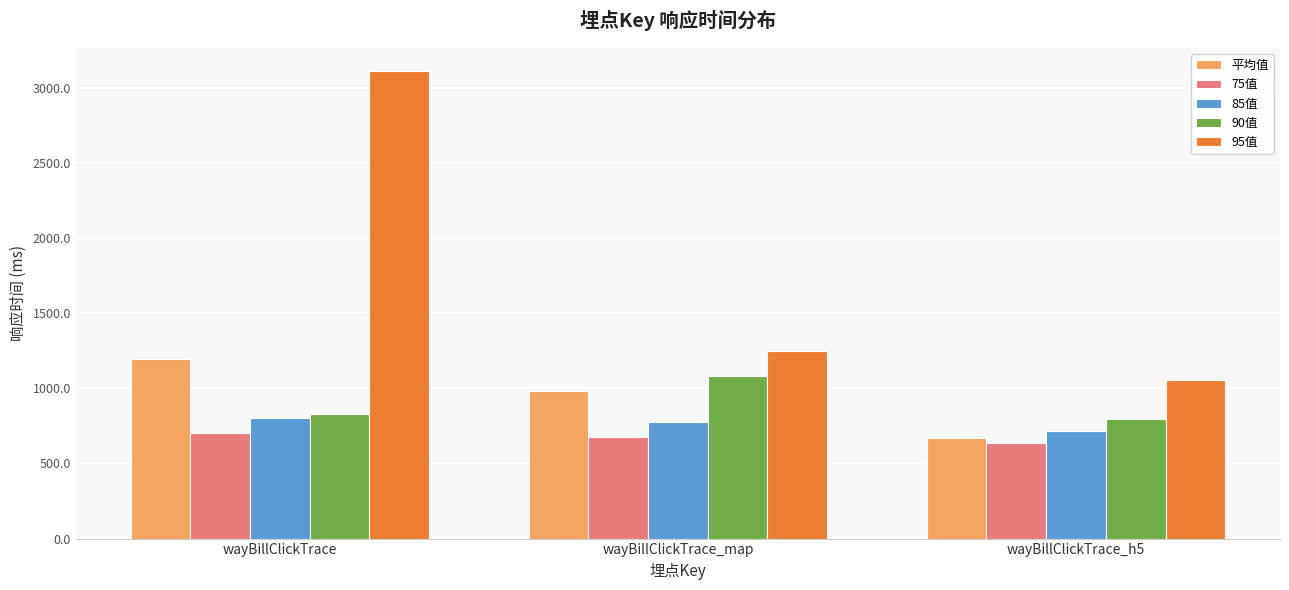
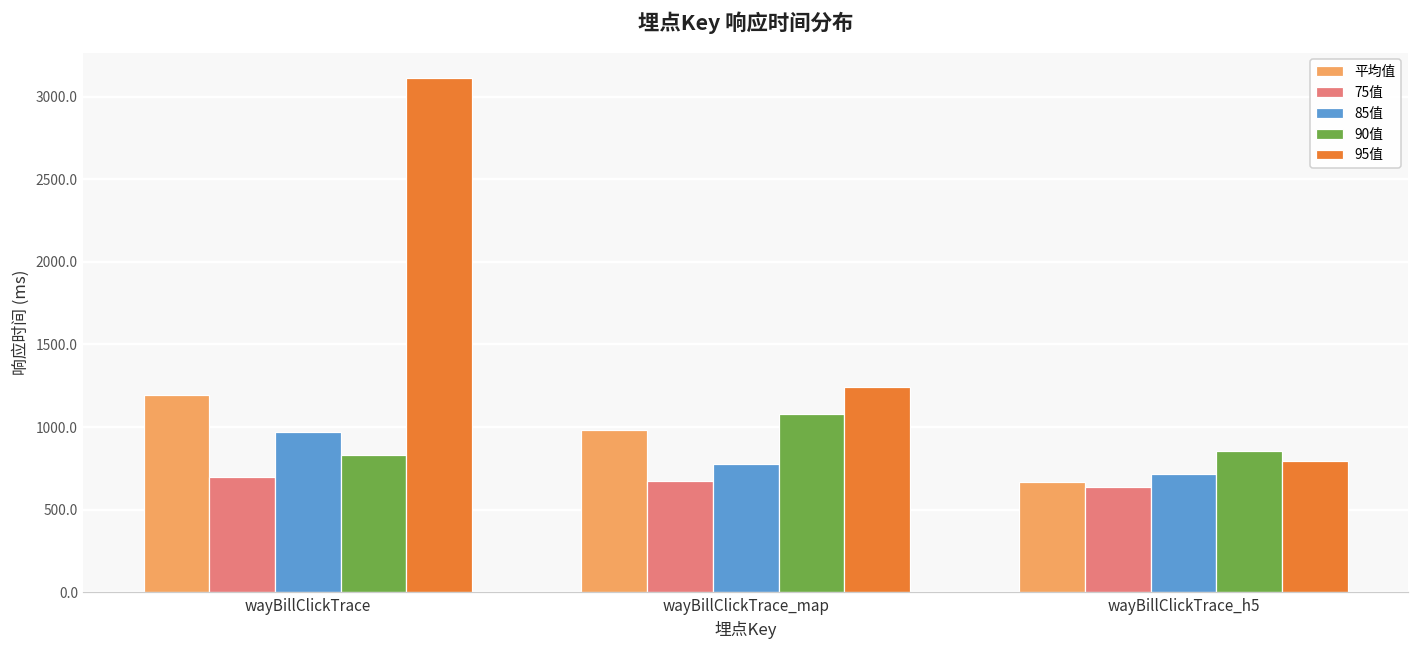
  {
    "85值": {
-     "wayBillClickTrace": 800,
+     "wayBillClickTrace": 970,
      "wayBillClickTrace_map": 780,
      "wayBillClickTrace_h5": 720
    },
    "90值": {
      "wayBillClickTrace": 830,
      "wayBillClickTrace_map": 1080,
-     "wayBillClickTrace_h5": 800
+     "wayBillClickTrace_h5": 860
    },
    "95值": {
      "wayBillClickTrace": 3110,
      "wayBillClickTrace_map": 1250,
-     "wayBillClickTrace_h5": 1050
+     "wayBillClickTrace_h5": 800
    }
  }
